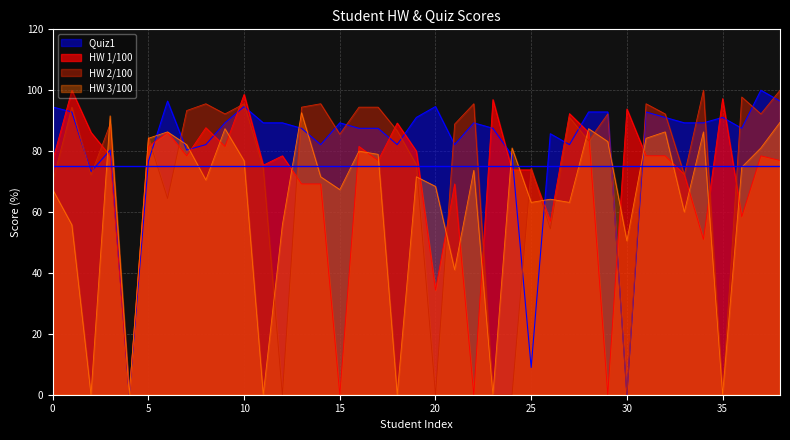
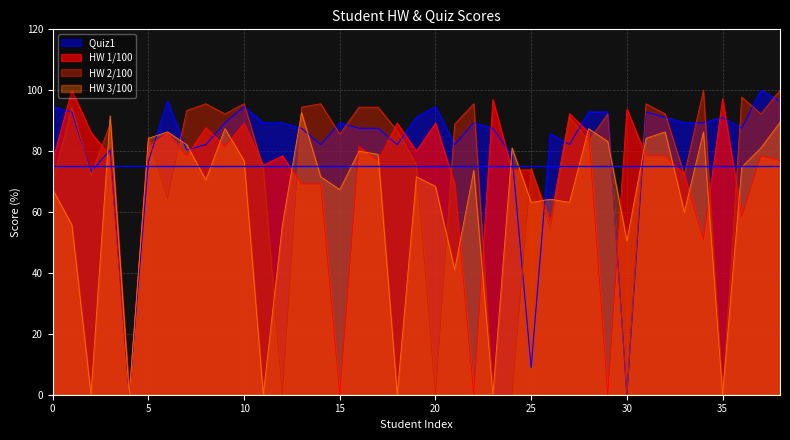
  {
    "Quiz1": {
      "0": 94,
      "5": 77,
      "10": 95,
      "15": 89,
      "20": 95,
      "25": 9,
      "35": 91
    },
    "HW 1/100": {
      "0": 77,
      "5": 82,
-     "10": 99,
+     "10": 89,
      "15": 0,
-     "20": 34,
+     "20": 89,
      "30": 94,
      "35": 97
    }
  }
